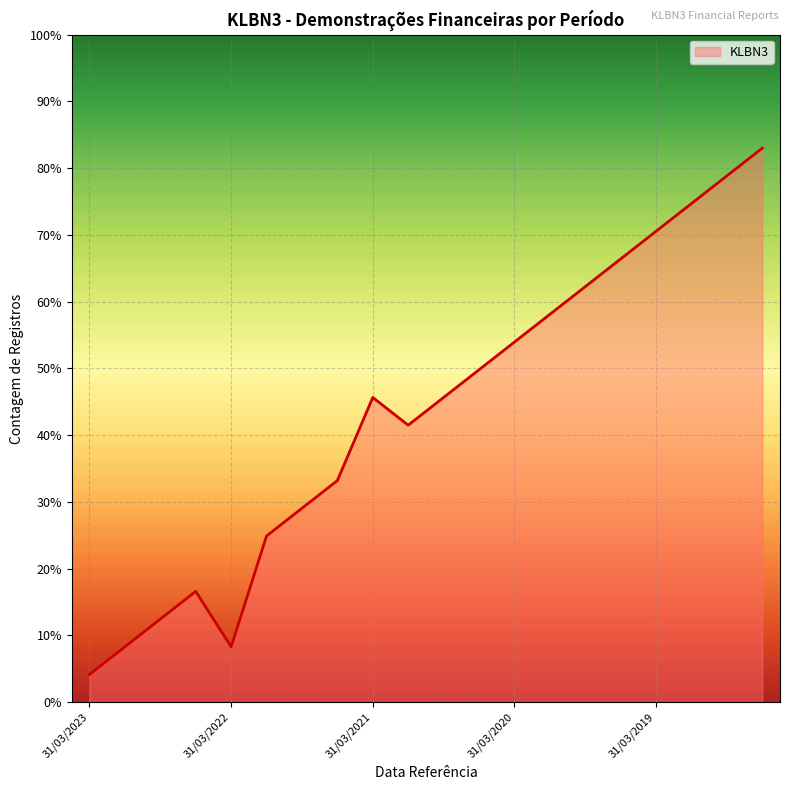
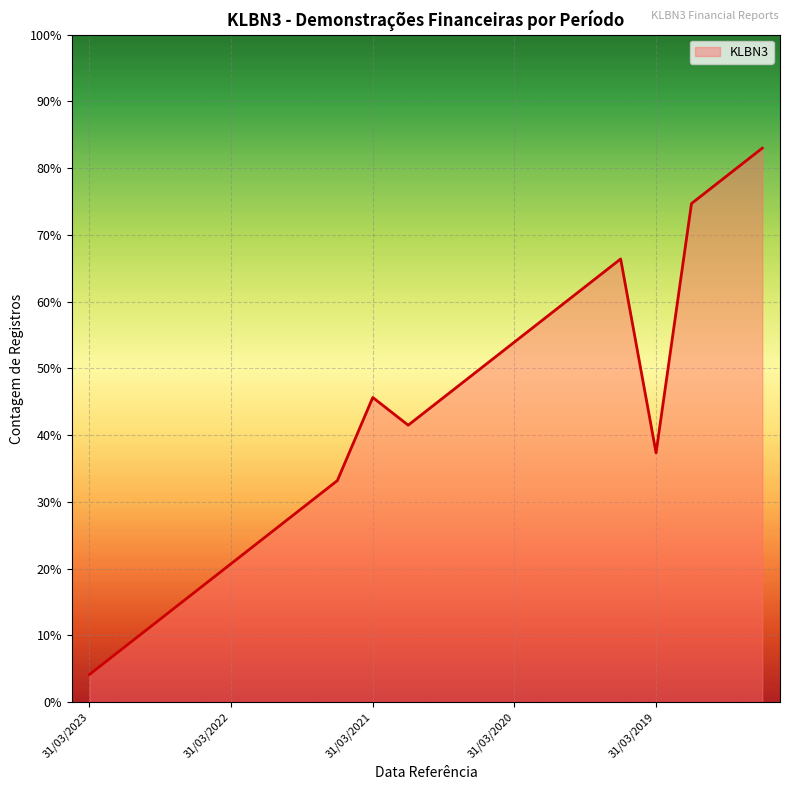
  {
    "31/03/2023": "4%",
-   "31/03/2022": "8%",
+   "31/03/2022": "21%",
    "31/03/2021": "46%",
    "31/03/2020": "54%",
-   "31/03/2019": "71%"
+   "31/03/2019": "37%"
  }
